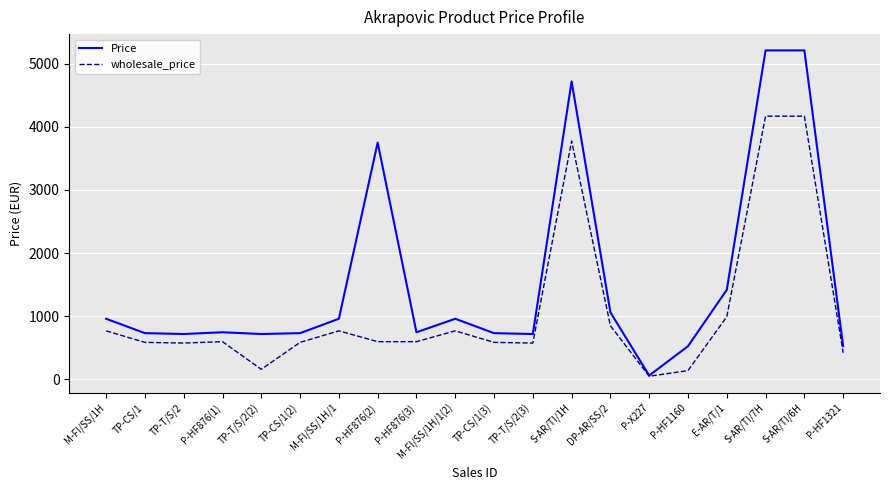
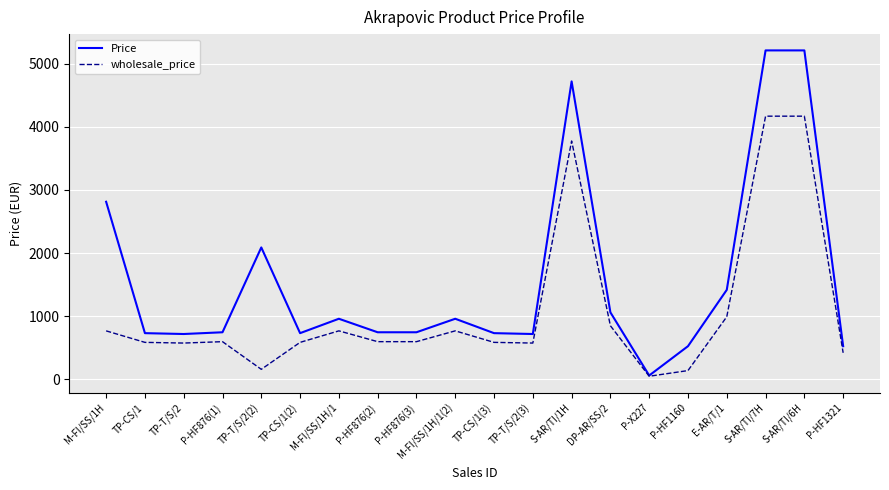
  {
    "Price": {
-     "M-FI/SS/1H": 1000,
+     "M-FI/SS/1H": 2800,
      "TP-CS/1": 700,
      "TP-T/S/2": 700,
      "P-HF876(1)": 700,
-     "TP-T/S/2(2)": 700,
+     "TP-T/S/2(2)": 2100,
      "TP-CS/1(2)": 700,
      "M-FI/SS/1H/1": 1000,
-     "P-HF876(2)": 3800,
+     "P-HF876(2)": 700,
      "P-HF876(3)": 700,
      "M-FI/SS/1H/1(2)": 1000,
      "TP-CS/1(3)": 700,
      "TP-T/S/2(3)": 700,
      "S-AR/TI/1H": 4700,
      "DP-AR/SS/2": 1100,
      "P-HF1160": 500,
      "E-AR/T/1": 1400,
      "S-AR/TI/7H": 5200,
      "S-AR/TI/6H": 5200,
      "P-HF1321": 500
    },
    "wholesale_price": {
      "M-FI/SS/1H": 800,
      "TP-CS/1": 600,
      "TP-T/S/2": 600,
      "P-HF876(1)": 600,
      "TP-T/S/2(2)": 200,
      "TP-CS/1(2)": 600,
      "M-FI/SS/1H/1": 800,
      "P-HF876(2)": 600,
      "P-HF876(3)": 600,
      "M-FI/SS/1H/1(2)": 800,
      "TP-CS/1(3)": 600,
      "TP-T/S/2(3)": 600,
      "S-AR/TI/1H": 3800,
      "DP-AR/SS/2": 800,
      "P-HF1160": 100,
      "E-AR/T/1": 1000,
      "S-AR/TI/7H": 4200,
      "S-AR/TI/6H": 4200,
      "P-HF1321": 400
    }
  }
